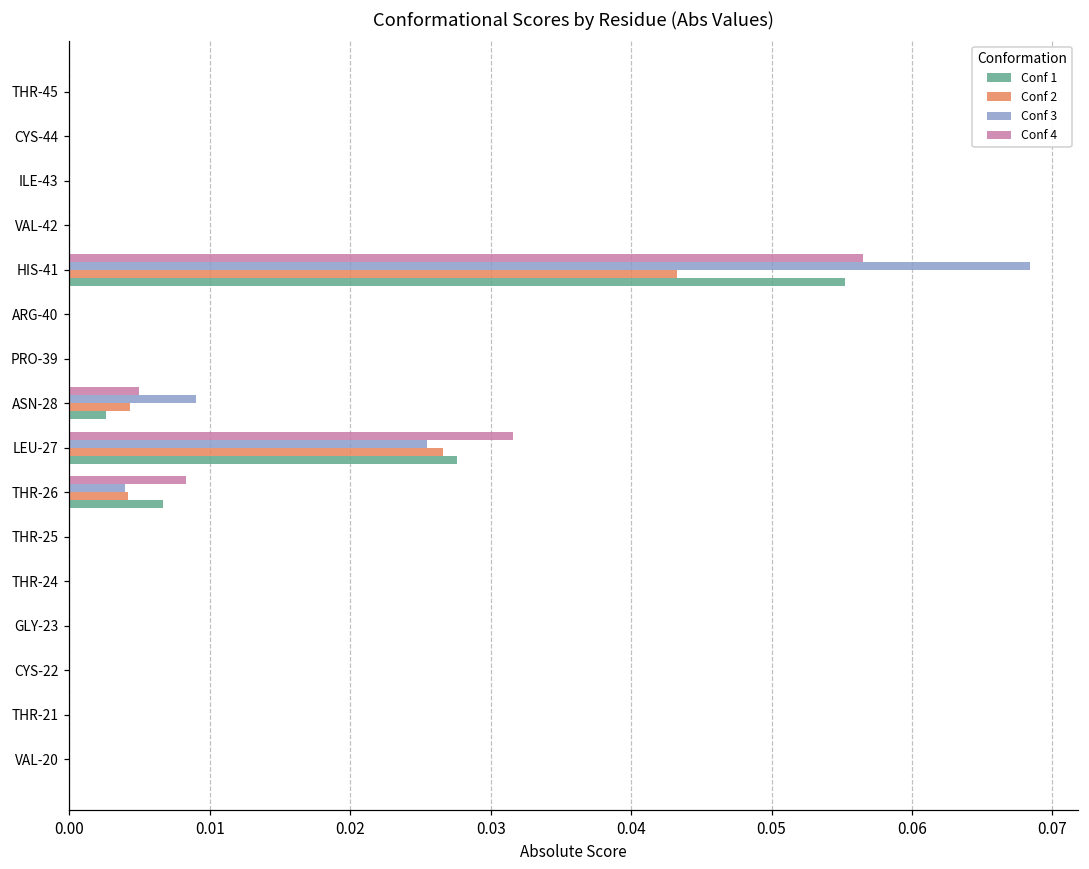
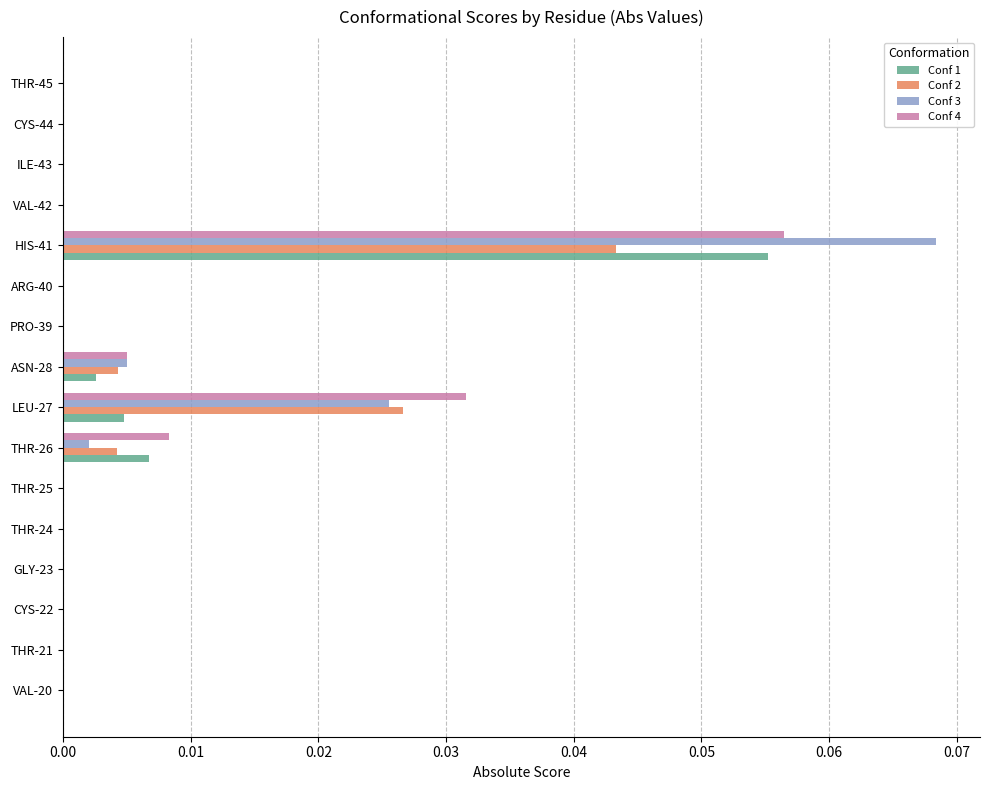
  {
    "Conf 1": {
      "THR-45": 0.0000,
      "CYS-44": 0.0000,
      "ILE-43": 0.0000,
      "VAL-42": 0.0000,
      "HIS-41": 0.0552,
      "ARG-40": 0.0000,
      "PRO-39": 0.0000,
      "ASN-28": 0.0026,
-     "LEU-27": 0.0276,
+     "LEU-27": 0.0048,
      "THR-26": 0.0067,
      "THR-25": 0.0000,
      "THR-24": 0.0000,
      "GLY-23": 0.0000,
      "CYS-22": 0.0000,
      "THR-21": 0.0000,
      "VAL-20": 0.0000
    },
    "Conf 2": {
      "THR-45": 0.0000,
      "CYS-44": 0.0000,
      "ILE-43": 0.0000,
      "VAL-42": 0.0000,
      "HIS-41": 0.0433,
      "ARG-40": 0.0000,
      "PRO-39": 0.0000,
      "ASN-28": 0.0043,
      "LEU-27": 0.0266,
      "THR-26": 0.0042,
      "THR-25": 0.0000,
      "THR-24": 0.0000,
      "GLY-23": 0.0000,
      "CYS-22": 0.0000,
      "THR-21": 0.0000,
      "VAL-20": 0.0000
    },
    "Conf 3": {
      "THR-45": 0.0000,
      "CYS-44": 0.0000,
      "ILE-43": 0.0000,
      "VAL-42": 0.0000,
      "HIS-41": 0.0684,
      "ARG-40": 0.0000,
      "PRO-39": 0.0000,
-     "ASN-28": 0.0090,
+     "ASN-28": 0.0050,
      "LEU-27": 0.0255,
-     "THR-26": 0.0040,
+     "THR-26": 0.0020,
      "THR-25": 0.0000,
      "THR-24": 0.0000,
      "GLY-23": 0.0000,
      "CYS-22": 0.0000,
      "THR-21": 0.0000,
      "VAL-20": 0.0000
    },
    "Conf 4": {
      "THR-45": 0.0000,
      "CYS-44": 0.0000,
      "ILE-43": 0.0000,
      "VAL-42": 0.0000,
      "HIS-41": 0.0565,
      "ARG-40": 0.0000,
      "PRO-39": 0.0000,
      "ASN-28": 0.0050,
      "LEU-27": 0.0316,
      "THR-26": 0.0083,
      "THR-25": 0.0000,
      "THR-24": 0.0000,
      "GLY-23": 0.0000,
      "CYS-22": 0.0000,
      "THR-21": 0.0000,
      "VAL-20": 0.0000
    }
  }
